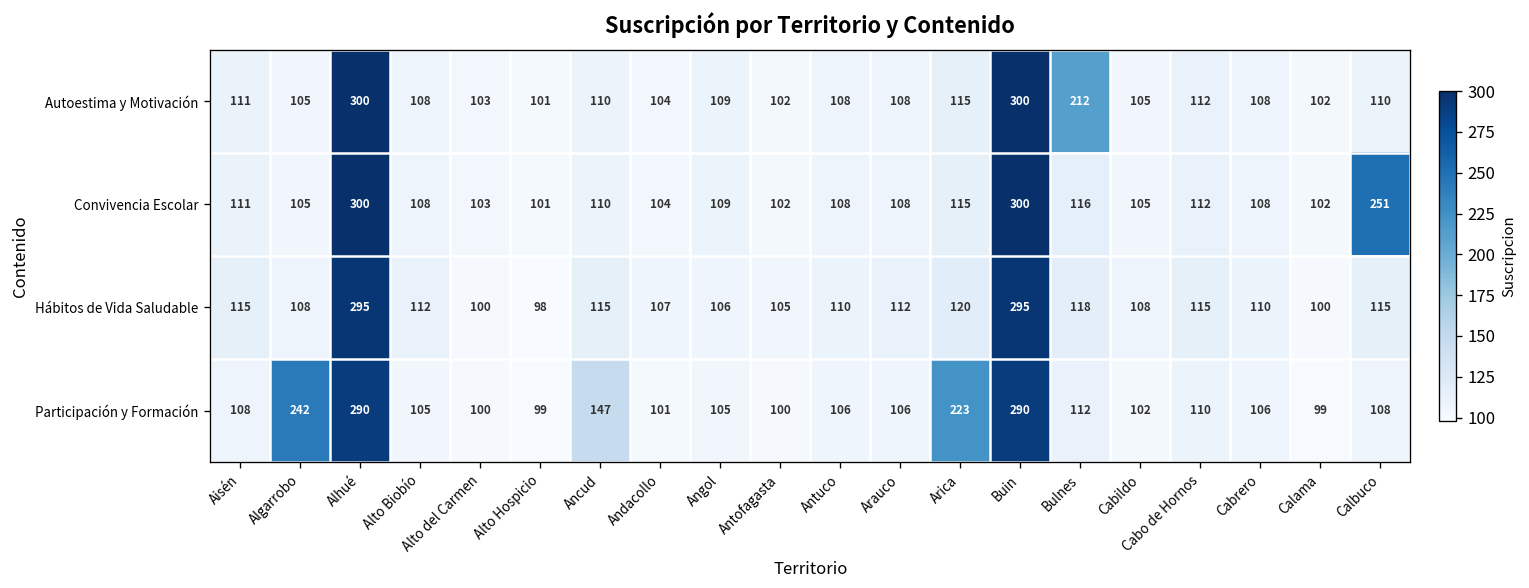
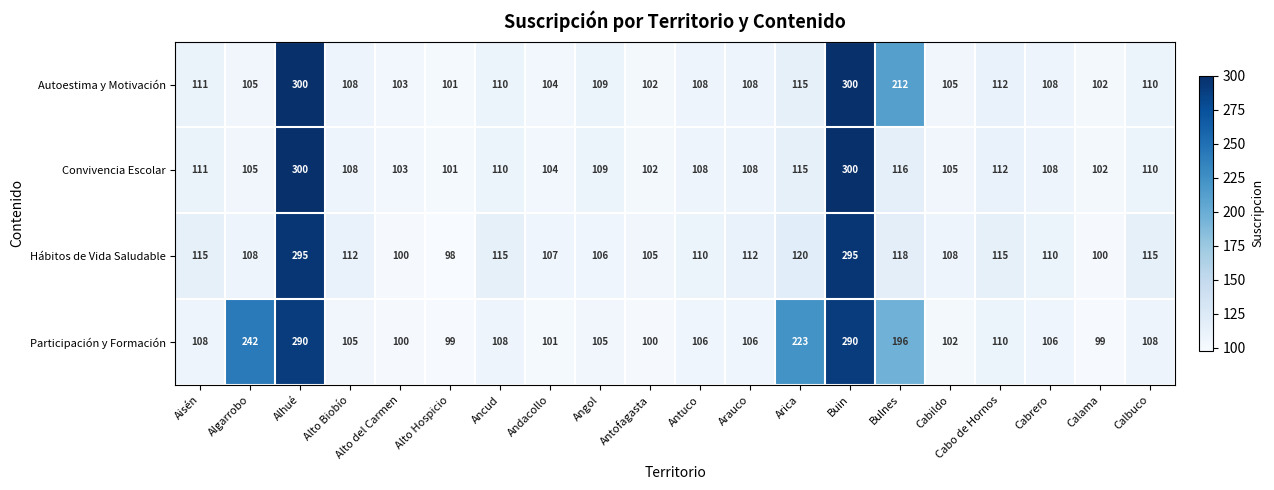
  {
    "Autoestima y Motivación": {
      "Aisén": 111,
      "Algarrobo": 105,
      "Alhué": 300,
      "Alto Biobío": 108,
      "Alto del Carmen": 103,
      "Alto Hospicio": 101,
      "Ancud": 110,
      "Andacollo": 104,
      "Angol": 109,
      "Antofagasta": 102,
      "Antuco": 108,
      "Arauco": 108,
      "Arica": 115,
      "Buin": 300,
      "Bulnes": 212,
      "Cabildo": 105,
      "Cabo de Hornos": 112,
      "Cabrero": 108,
      "Calama": 102,
      "Calbuco": 110
    },
    "Convivencia Escolar": {
      "Aisén": 111,
      "Algarrobo": 105,
      "Alhué": 300,
      "Alto Biobío": 108,
      "Alto del Carmen": 103,
      "Alto Hospicio": 101,
      "Ancud": 110,
      "Andacollo": 104,
      "Angol": 109,
      "Antofagasta": 102,
      "Antuco": 108,
      "Arauco": 108,
      "Arica": 115,
      "Buin": 300,
      "Bulnes": 116,
      "Cabildo": 105,
      "Cabo de Hornos": 112,
      "Cabrero": 108,
      "Calama": 102,
-     "Calbuco": 251
+     "Calbuco": 110
    },
    "Hábitos de Vida Saludable": {
      "Aisén": 115,
      "Algarrobo": 108,
      "Alhué": 295,
      "Alto Biobío": 112,
      "Alto del Carmen": 100,
      "Alto Hospicio": 98,
      "Ancud": 115,
      "Andacollo": 107,
      "Angol": 106,
      "Antofagasta": 105,
      "Antuco": 110,
      "Arauco": 112,
      "Arica": 120,
      "Buin": 295,
      "Bulnes": 118,
      "Cabildo": 108,
      "Cabo de Hornos": 115,
      "Cabrero": 110,
      "Calama": 100,
      "Calbuco": 115
    },
    "Participación y Formación": {
      "Aisén": 108,
      "Algarrobo": 242,
      "Alhué": 290,
      "Alto Biobío": 105,
      "Alto del Carmen": 100,
      "Alto Hospicio": 99,
-     "Ancud": 147,
+     "Ancud": 108,
      "Andacollo": 101,
      "Angol": 105,
      "Antofagasta": 100,
      "Antuco": 106,
      "Arauco": 106,
      "Arica": 223,
      "Buin": 290,
-     "Bulnes": 112,
+     "Bulnes": 196,
      "Cabildo": 102,
      "Cabo de Hornos": 110,
      "Cabrero": 106,
      "Calama": 99,
      "Calbuco": 108
    }
  }
